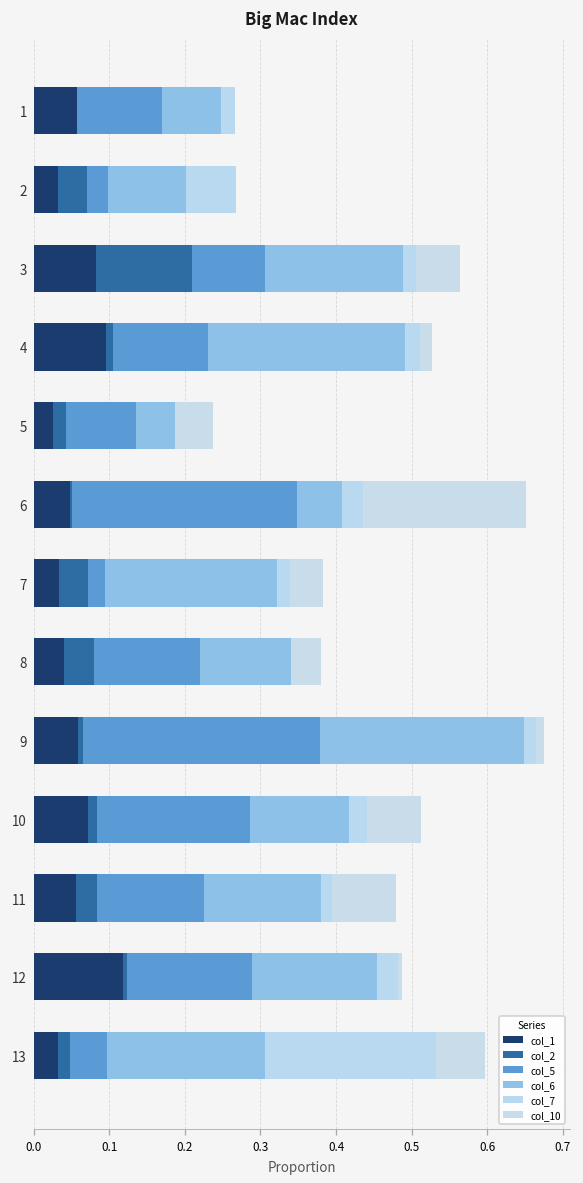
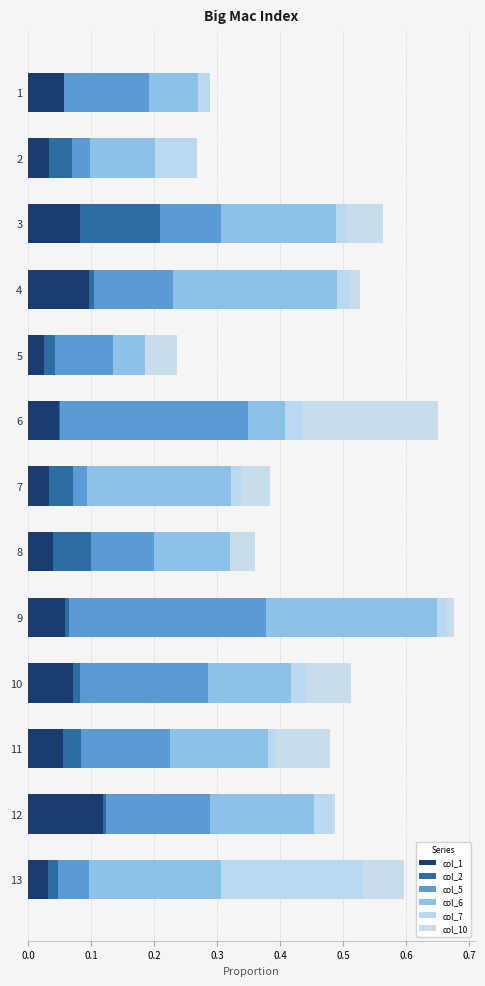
  {
    "col_1": {
      "1": 0.06,
      "2": 0.03,
      "3": 0.08,
      "4": 0.10,
      "5": 0.03,
      "6": 0.05,
      "7": 0.03,
      "8": 0.04,
      "9": 0.06,
      "10": 0.07,
      "11": 0.06,
      "12": 0.12,
      "13": 0.03
    },
    "col_2": {
      "1": 0.00,
      "2": 0.04,
      "3": 0.13,
      "4": 0.01,
      "5": 0.02,
      "7": 0.04,
-     "8": 0.04,
+     "8": 0.06,
      "9": 0.01,
      "10": 0.01,
      "11": 0.03,
      "12": 0.01,
      "13": 0.02
    },
    "col_5": {
-     "1": 0.11,
+     "1": 0.13,
      "2": 0.03,
      "3": 0.10,
      "4": 0.13,
      "5": 0.09,
      "6": 0.30,
      "7": 0.02,
-     "8": 0.14,
+     "8": 0.10,
      "9": 0.31,
      "10": 0.20,
      "11": 0.14,
      "12": 0.16,
      "13": 0.05
    }
  }
